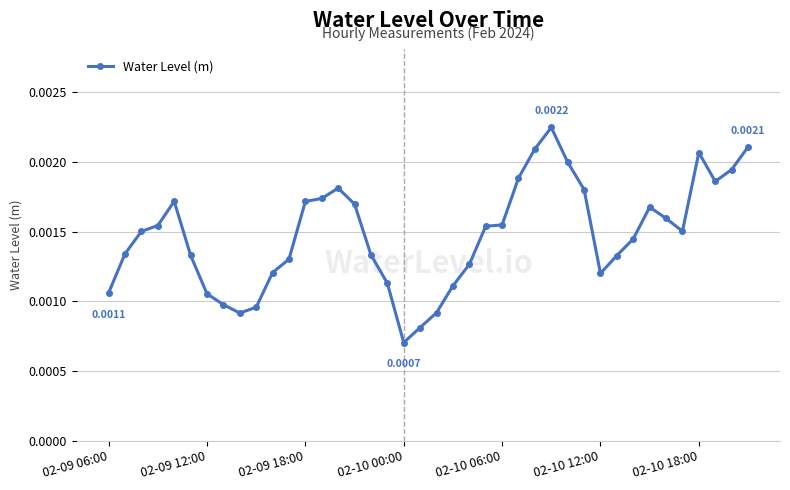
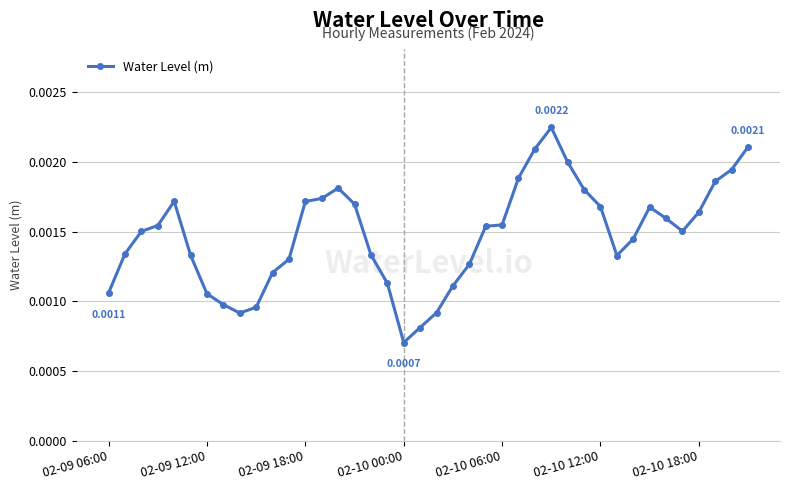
  {
    "02-09 12:00": 0.00105,
    "02-09 18:00": 0.00172,
    "02-10 06:00": 0.00155,
-   "02-10 12:00": 0.00120,
-   "02-10 18:00": 0.00207
+   "02-10 12:00": 0.00168,
+   "02-10 18:00": 0.00164
  }
